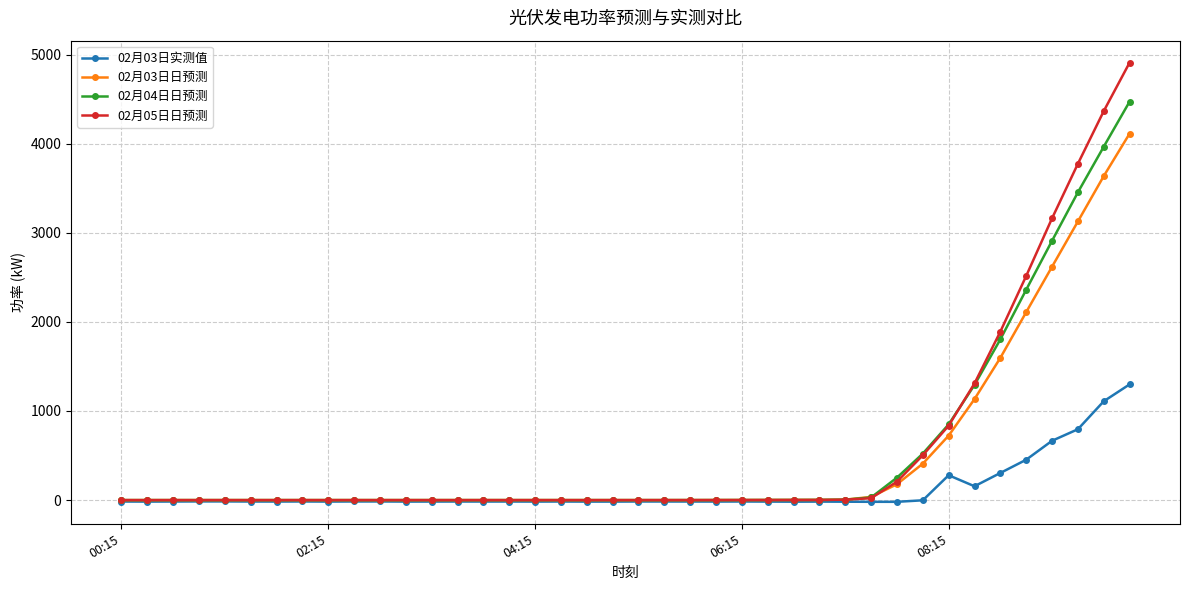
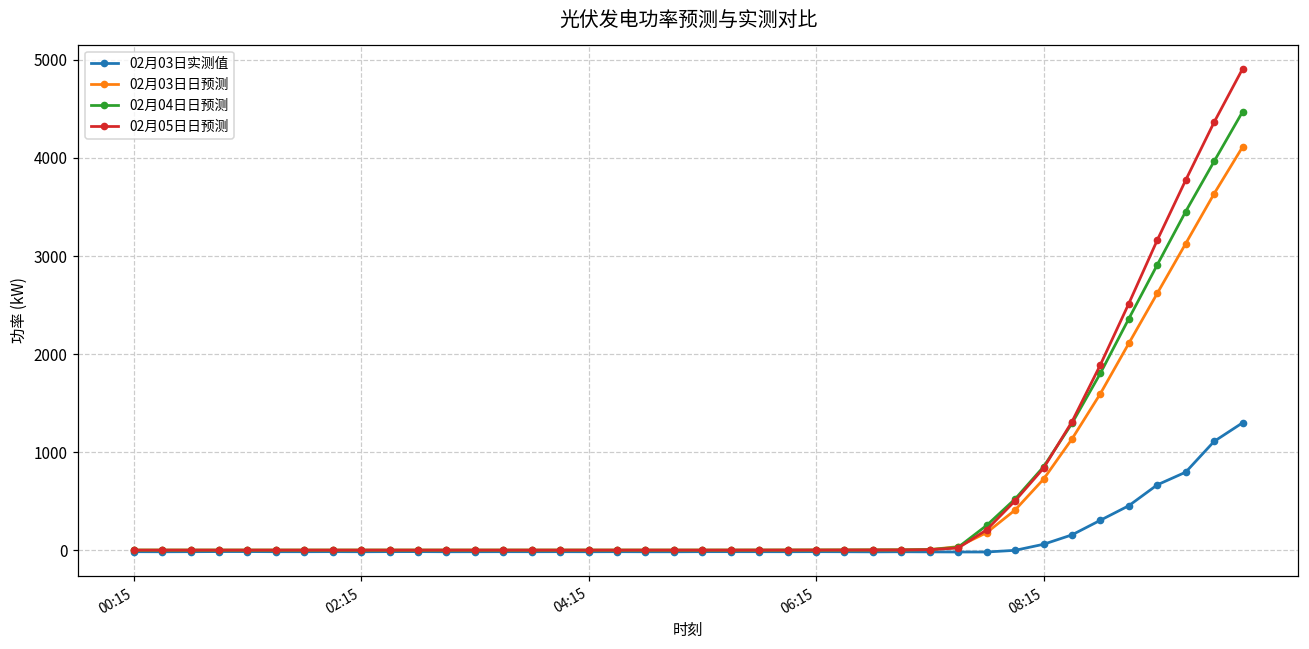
  {
    "02月03日实测值": {
-     "08:15": 300
+     "08:15": 100
    },
    "02月03日日预测": {
      "08:15": 700
    }
  }
